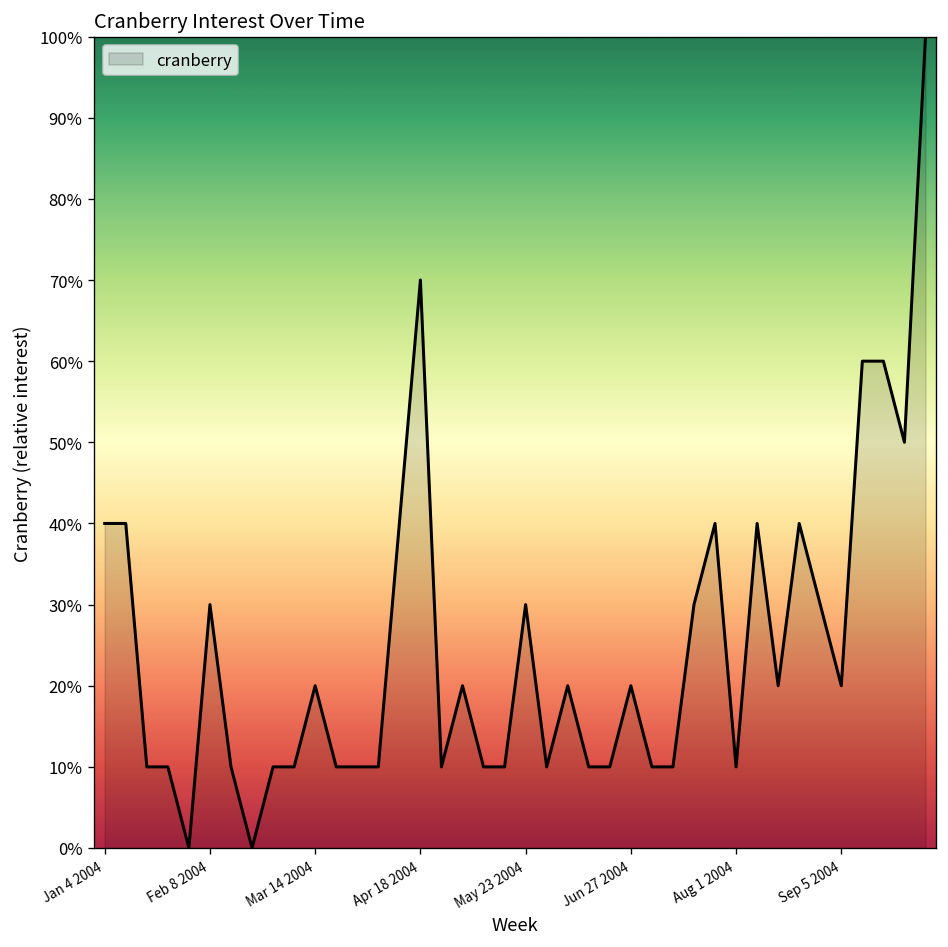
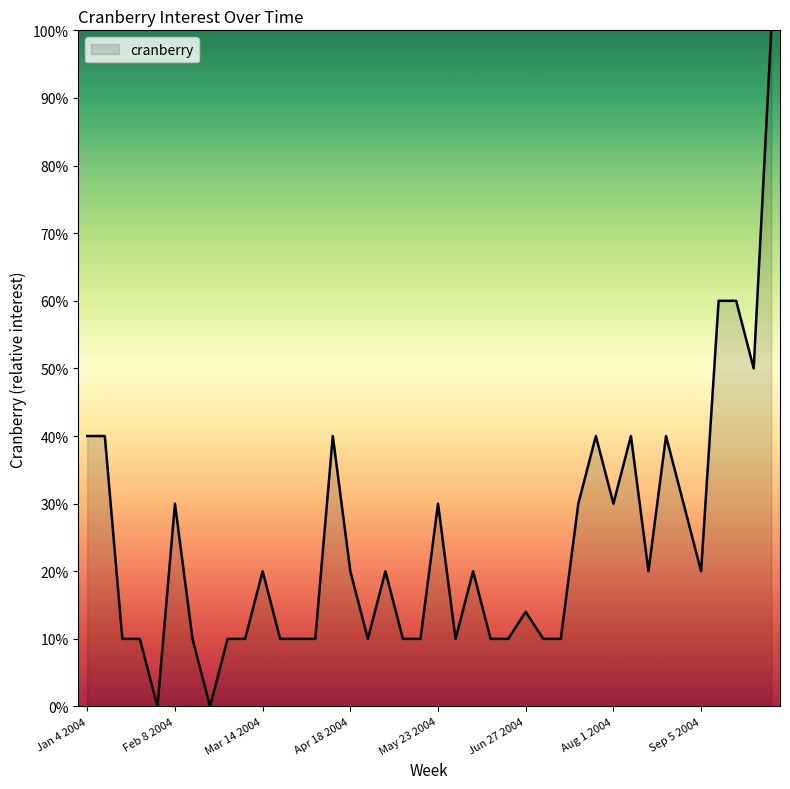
  {
    "Jan 4 2004": "40%",
    "Feb 8 2004": "30%",
    "Mar 14 2004": "20%",
-   "Apr 18 2004": "70%",
+   "Apr 18 2004": "20%",
    "May 23 2004": "30%",
-   "Jun 27 2004": "20%",
-   "Aug 1 2004": "10%",
+   "Jun 27 2004": "14%",
+   "Aug 1 2004": "30%",
    "Sep 5 2004": "20%"
  }
